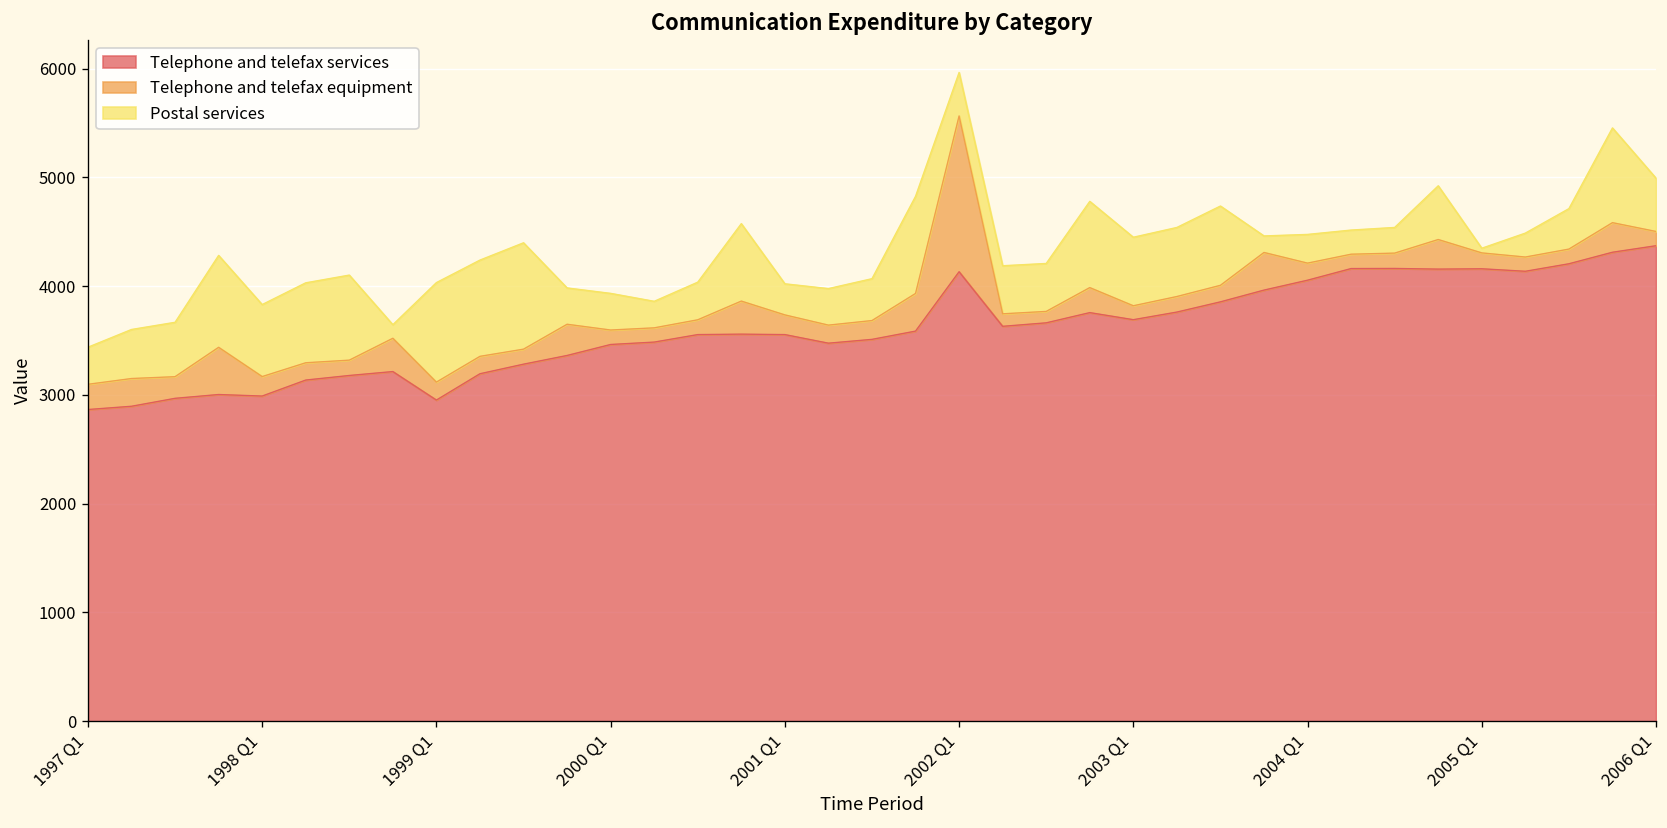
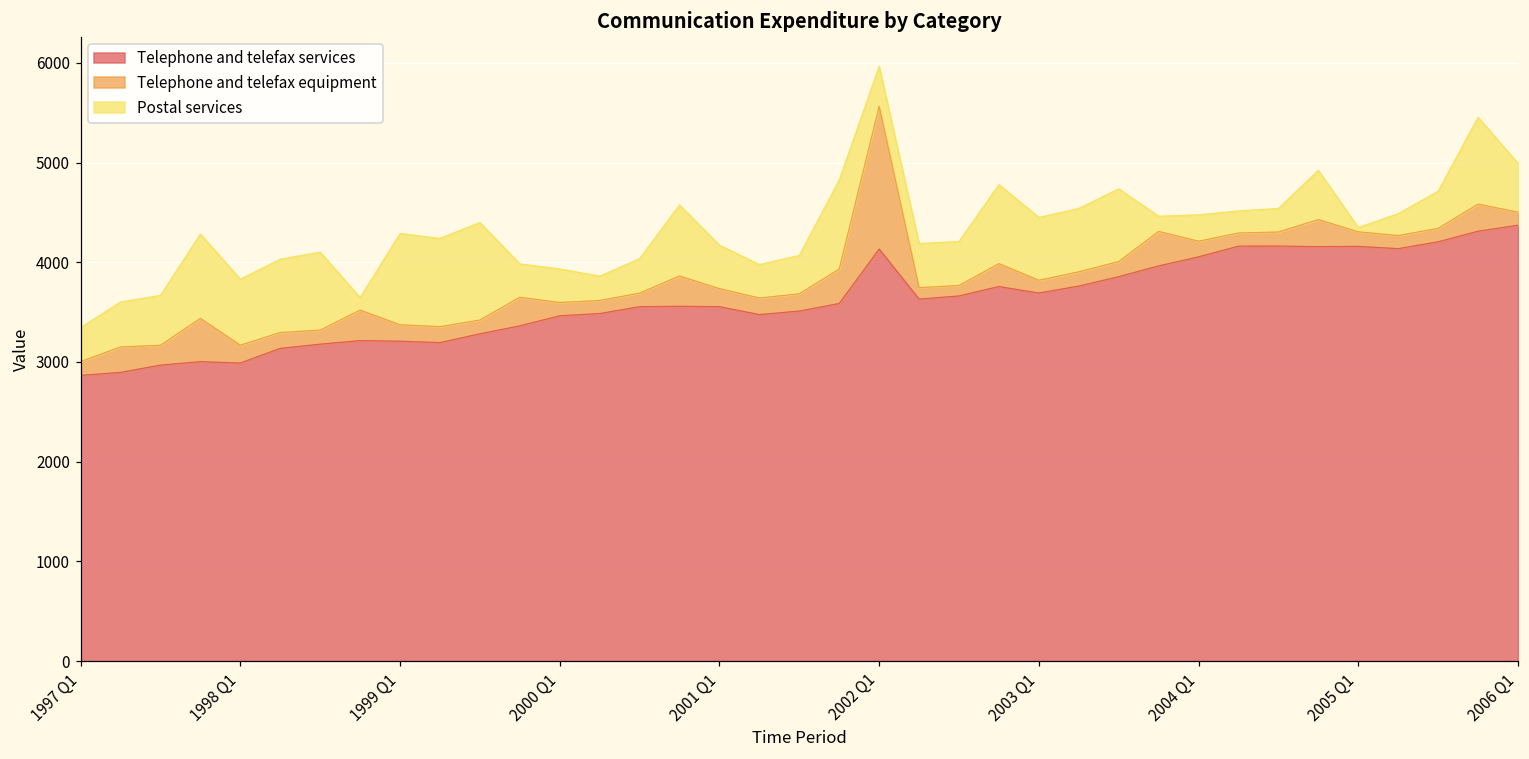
  {
    "Telephone and telefax services": {
      "1997 Q1": 2900,
      "1998 Q1": 3000,
-     "1999 Q1": 3000,
+     "1999 Q1": 3200,
      "2000 Q1": 3500,
      "2001 Q1": 3600,
      "2002 Q1": 4100,
      "2003 Q1": 3700,
      "2004 Q1": 4100,
      "2005 Q1": 4200,
      "2006 Q1": 4400
    },
    "Telephone and telefax equipment": {
-     "1997 Q1": 200,
+     "1997 Q1": 100,
      "1998 Q1": 200,
      "1999 Q1": 200,
      "2000 Q1": 100,
      "2001 Q1": 200,
      "2002 Q1": 1400,
      "2003 Q1": 100,
      "2004 Q1": 200,
      "2005 Q1": 100,
      "2006 Q1": 100
    },
    "Postal services": {
      "1997 Q1": 300,
      "1998 Q1": 700,
      "1999 Q1": 900,
      "2000 Q1": 300,
-     "2001 Q1": 300,
+     "2001 Q1": 400,
      "2002 Q1": 400,
      "2003 Q1": 600,
      "2004 Q1": 300,
      "2005 Q1": 0,
      "2006 Q1": 500
    }
  }
